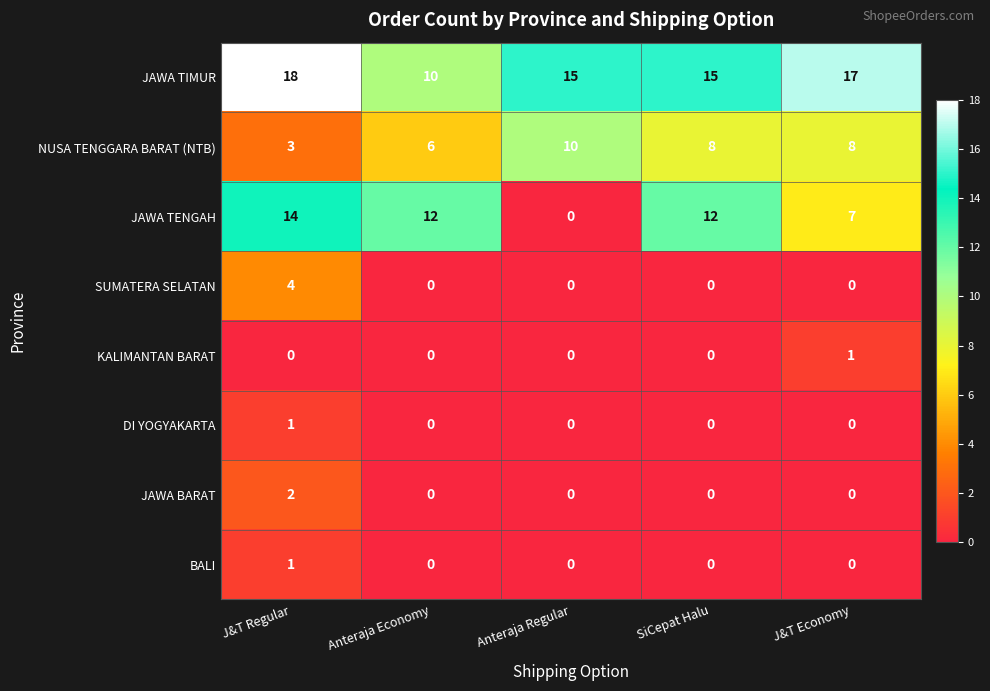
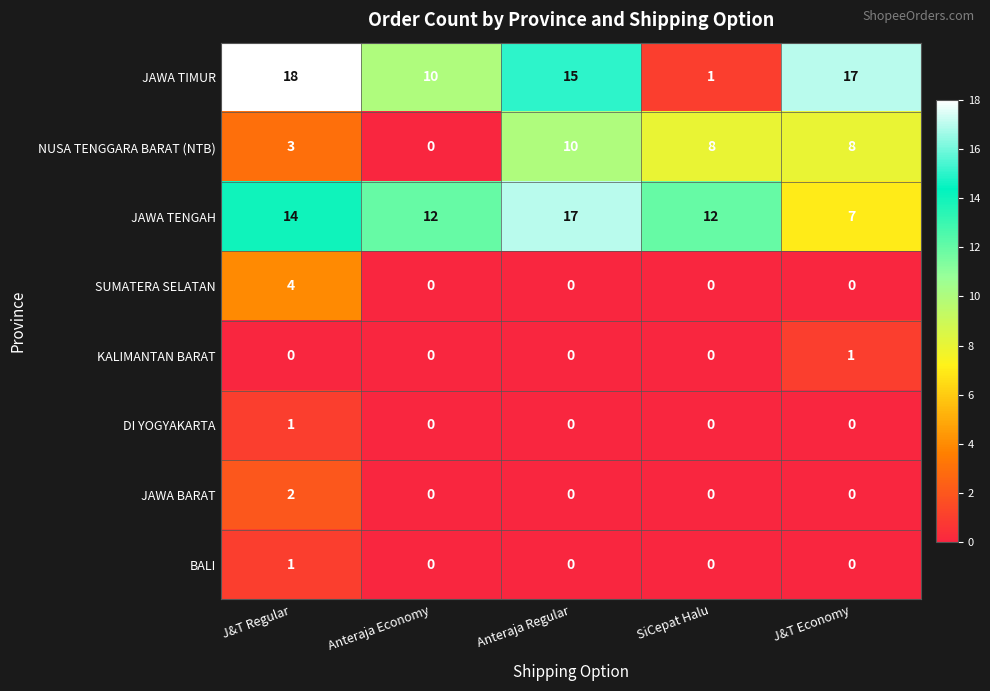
  {
    "JAWA TIMUR": {
      "J&T Regular": 18,
      "Anteraja Economy": 10,
      "Anteraja Regular": 15,
-     "SiCepat Halu": 15,
+     "SiCepat Halu": 1,
      "J&T Economy": 17
    },
    "NUSA TENGGARA BARAT (NTB)": {
      "J&T Regular": 3,
-     "Anteraja Economy": 6,
+     "Anteraja Economy": 0,
      "Anteraja Regular": 10,
      "SiCepat Halu": 8,
      "J&T Economy": 8
    },
    "JAWA TENGAH": {
      "J&T Regular": 14,
      "Anteraja Economy": 12,
-     "Anteraja Regular": 0,
+     "Anteraja Regular": 17,
      "SiCepat Halu": 12,
      "J&T Economy": 7
    },
    "SUMATERA SELATAN": {
      "J&T Regular": 4,
      "Anteraja Economy": 0,
      "Anteraja Regular": 0,
      "SiCepat Halu": 0,
      "J&T Economy": 0
    },
    "KALIMANTAN BARAT": {
      "J&T Regular": 0,
      "Anteraja Economy": 0,
      "Anteraja Regular": 0,
      "SiCepat Halu": 0,
      "J&T Economy": 1
    },
    "DI YOGYAKARTA": {
      "J&T Regular": 1,
      "Anteraja Economy": 0,
      "Anteraja Regular": 0,
      "SiCepat Halu": 0,
      "J&T Economy": 0
    },
    "JAWA BARAT": {
      "J&T Regular": 2,
      "Anteraja Economy": 0,
      "Anteraja Regular": 0,
      "SiCepat Halu": 0,
      "J&T Economy": 0
    },
    "BALI": {
      "J&T Regular": 1,
      "Anteraja Economy": 0,
      "Anteraja Regular": 0,
      "SiCepat Halu": 0,
      "J&T Economy": 0
    }
  }
